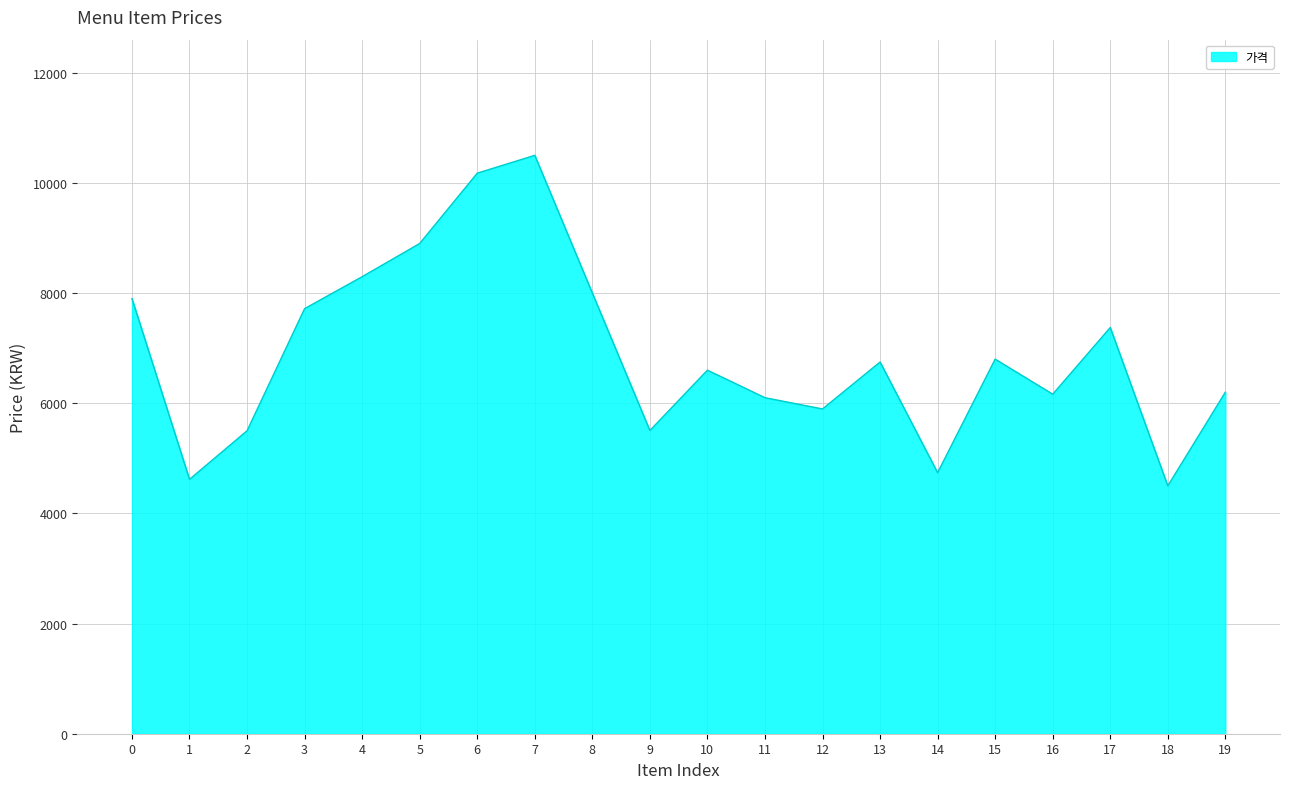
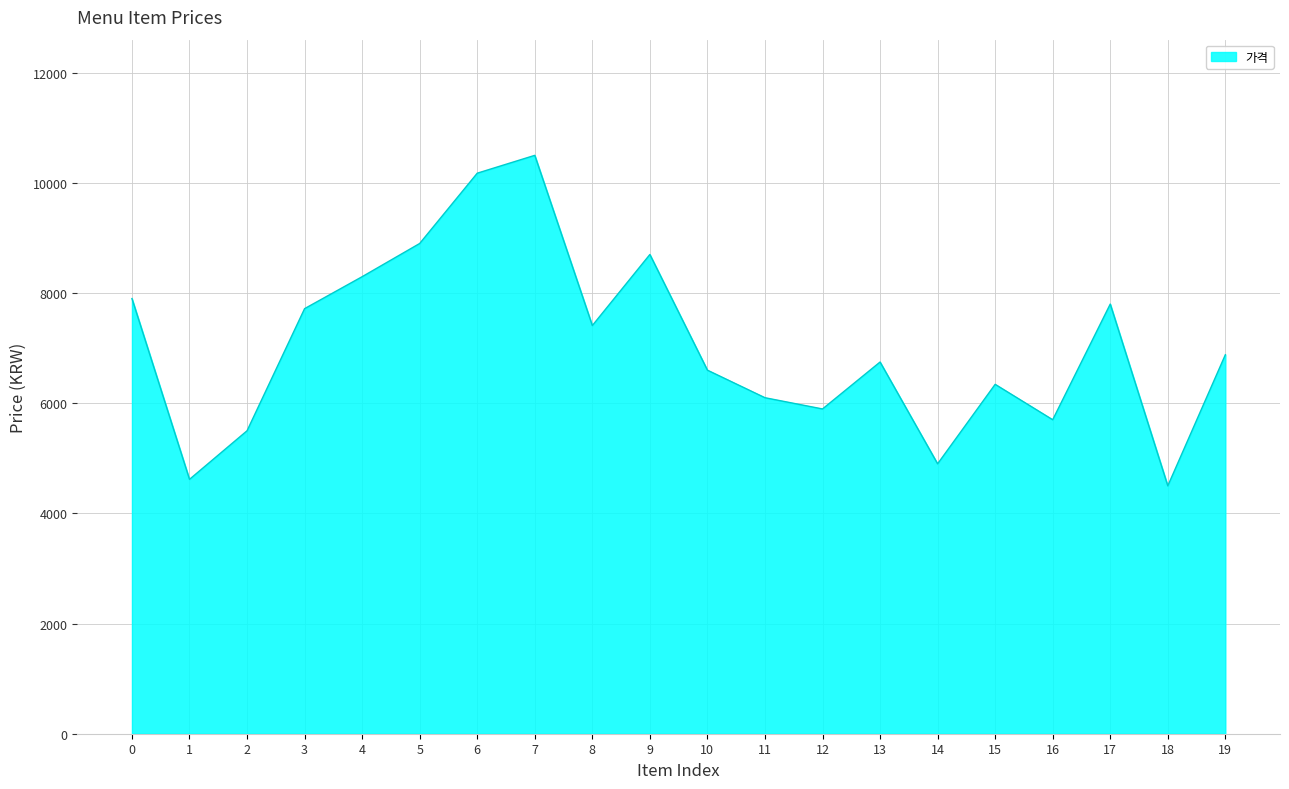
  {
    "0": 7900,
    "1": 4600,
    "2": 5500,
    "3": 7700,
    "4": 8300,
    "5": 8900,
    "6": 10200,
    "7": 10500,
-   "8": 8000,
-   "9": 5500,
+   "8": 7400,
+   "9": 8700,
    "10": 6600,
    "11": 6100,
    "12": 5900,
    "13": 6700,
-   "14": 4700,
-   "15": 6800,
-   "16": 6200,
-   "17": 7400,
+   "14": 4900,
+   "15": 6300,
+   "16": 5700,
+   "17": 7800,
    "18": 4500,
-   "19": 6200
+   "19": 6900
  }
